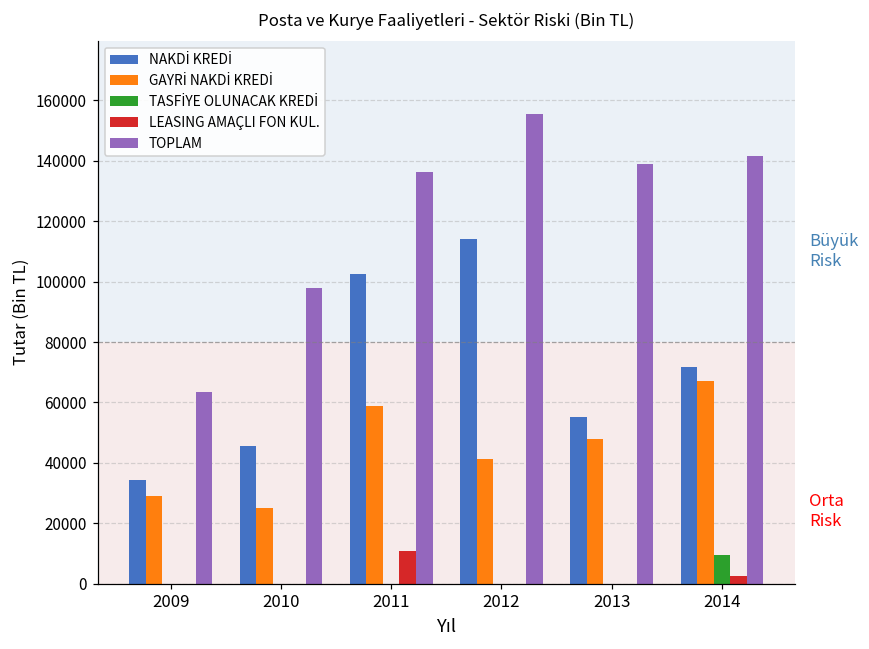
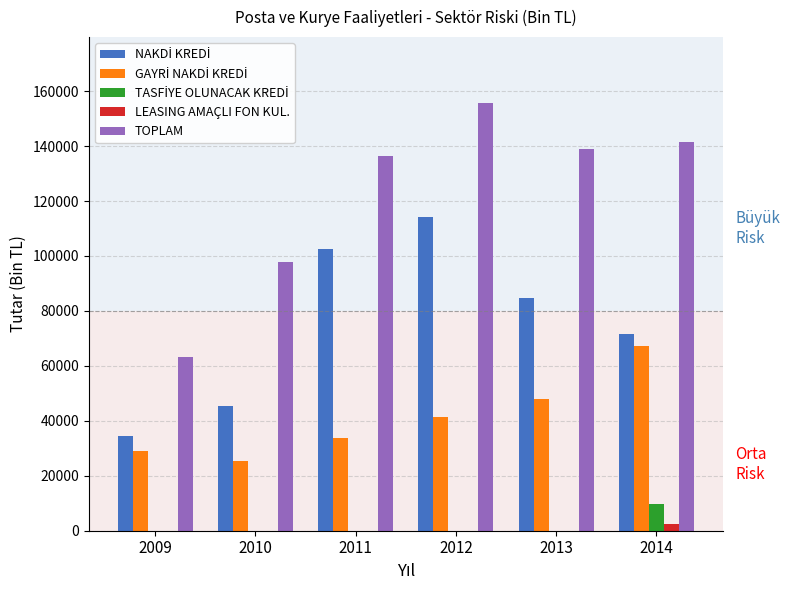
  {
    "NAKDİ KREDİ": {
      "2009": 34000,
      "2010": 45000,
      "2011": 103000,
      "2012": 114000,
-     "2013": 55000,
+     "2013": 85000,
      "2014": 72000
    },
    "GAYRİ NAKDİ KREDİ": {
      "2009": 29000,
      "2010": 25000,
-     "2011": 59000,
+     "2011": 34000,
      "2012": 41000,
      "2013": 48000,
      "2014": 67000
    },
    "TASFİYE OLUNACAK KREDİ": {
      "2010": 0,
      "2011": 0,
      "2012": 0,
      "2013": 0,
      "2014": 10000
    },
    "LEASING AMAÇLI FON KUL.": {
      "2009": 0,
      "2010": 0,
-     "2011": 11000,
+     "2011": 0,
      "2012": 0,
      "2013": 0,
      "2014": 3000
    },
    "TOPLAM": {
      "2009": 63000,
      "2010": 98000,
      "2011": 136000,
      "2012": 156000,
      "2013": 139000,
      "2014": 141000
    }
  }
